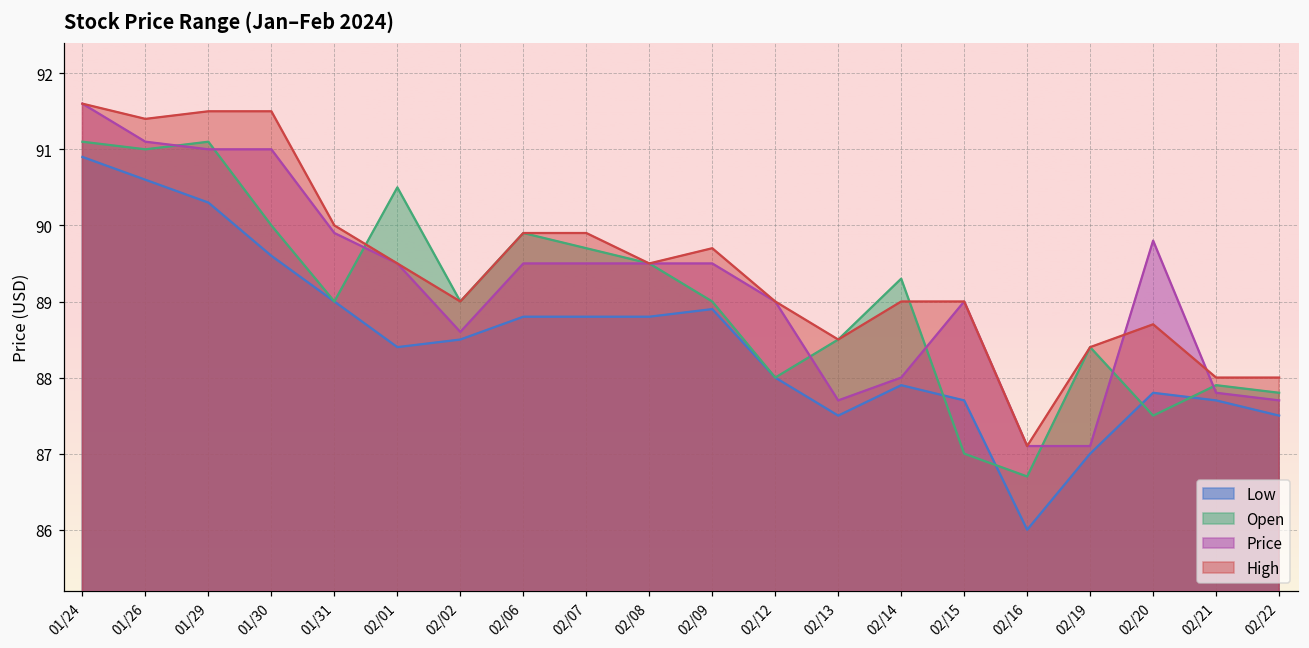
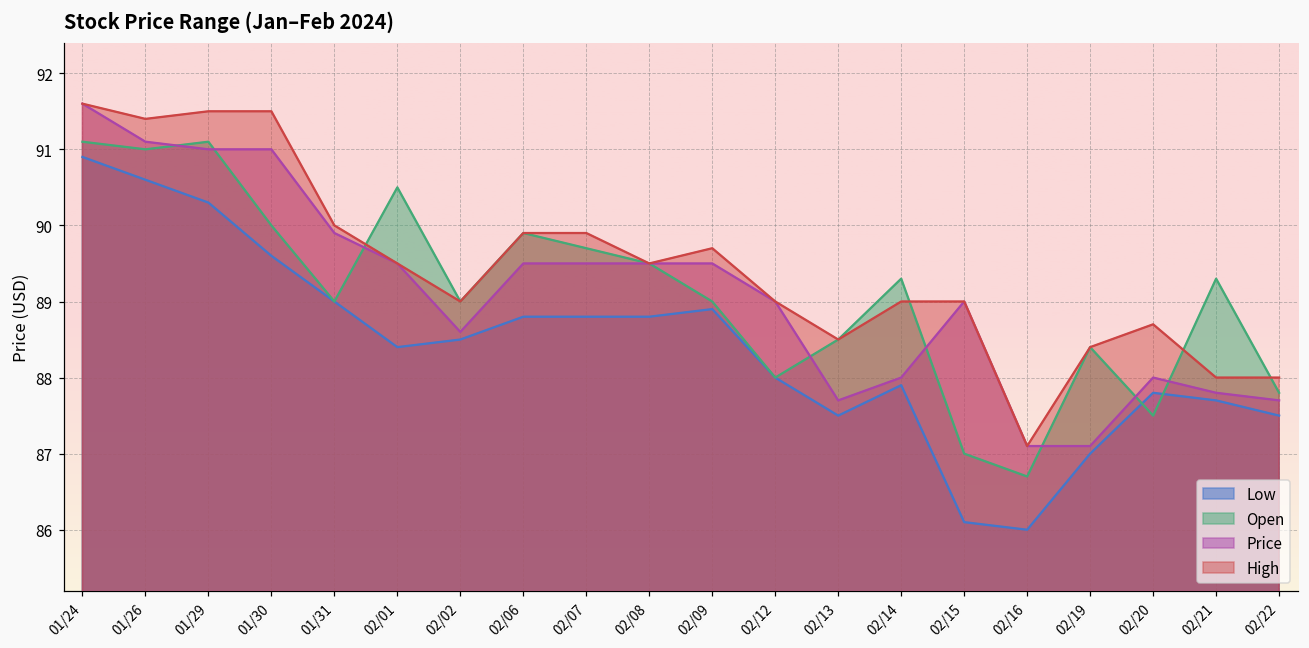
  {
    "Low": {
      "01/24": 90.9,
      "01/26": 90.6,
      "01/29": 90.3,
      "01/30": 89.6,
      "02/01": 88.4,
      "02/02": 88.5,
      "02/06": 88.8,
      "02/07": 88.8,
      "02/08": 88.8,
      "02/09": 88.9,
      "02/13": 87.5,
      "02/14": 87.9,
-     "02/15": 87.7,
+     "02/15": 86.1,
      "02/16": 86.0,
      "02/19": 87.0,
      "02/20": 87.8,
      "02/21": 87.7,
      "02/22": 87.5
    },
    "Open": {
      "01/24": 91.1,
      "01/26": 91.0,
      "01/29": 91.1,
      "01/30": 90.0,
      "02/01": 90.5,
      "02/07": 89.7,
      "02/09": 89.0,
      "02/14": 89.3,
      "02/15": 87.0,
      "02/16": 86.7,
      "02/20": 87.5,
-     "02/21": 87.9,
+     "02/21": 89.3,
      "02/22": 87.8
    },
    "Price": {
      "01/26": 91.1,
      "01/29": 91.0,
      "01/30": 91.0,
      "01/31": 89.9,
      "02/02": 88.6,
      "02/06": 89.5,
      "02/07": 89.5,
      "02/09": 89.5,
      "02/13": 87.7,
      "02/14": 88.0,
      "02/19": 87.1,
-     "02/20": 89.8,
+     "02/20": 88.0,
      "02/21": 87.8,
      "02/22": 87.7
    },
    "High": {
      "01/26": 91.4,
      "01/29": 91.5,
      "01/30": 91.5,
      "01/31": 90.0,
      "02/07": 89.9,
      "02/09": 89.7,
      "02/14": 89.0,
      "02/20": 88.7,
      "02/21": 88.0,
      "02/22": 88.0
    }
  }
